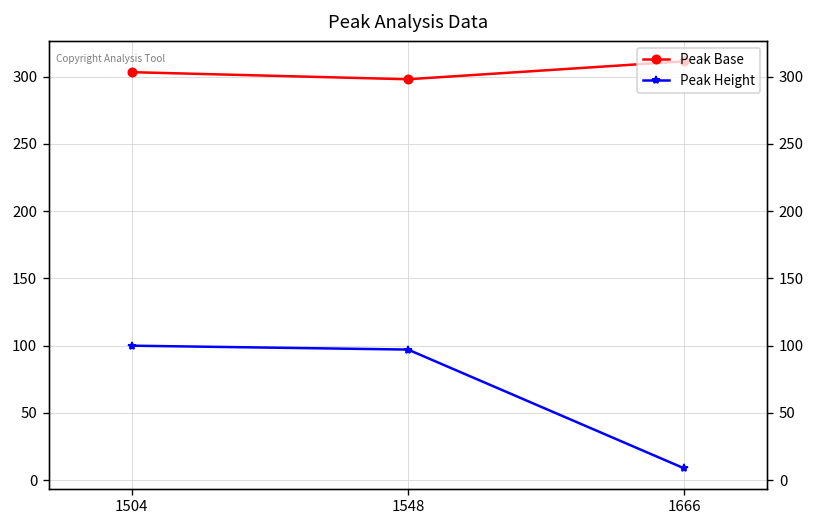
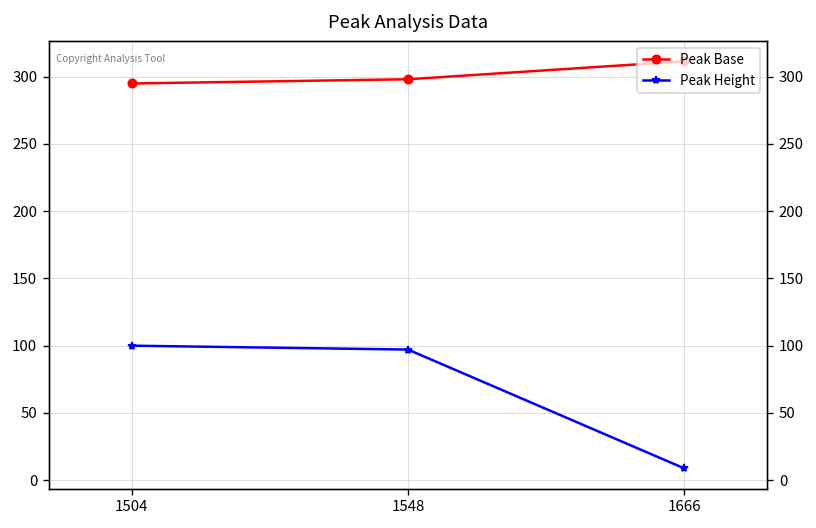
  {
    "Peak Base": {
-     "1504": 303,
+     "1504": 295,
      "1548": 298
    },
    "Peak Height": {
      "1504": 100,
      "1548": 97,
      "1666": 9
    }
  }
